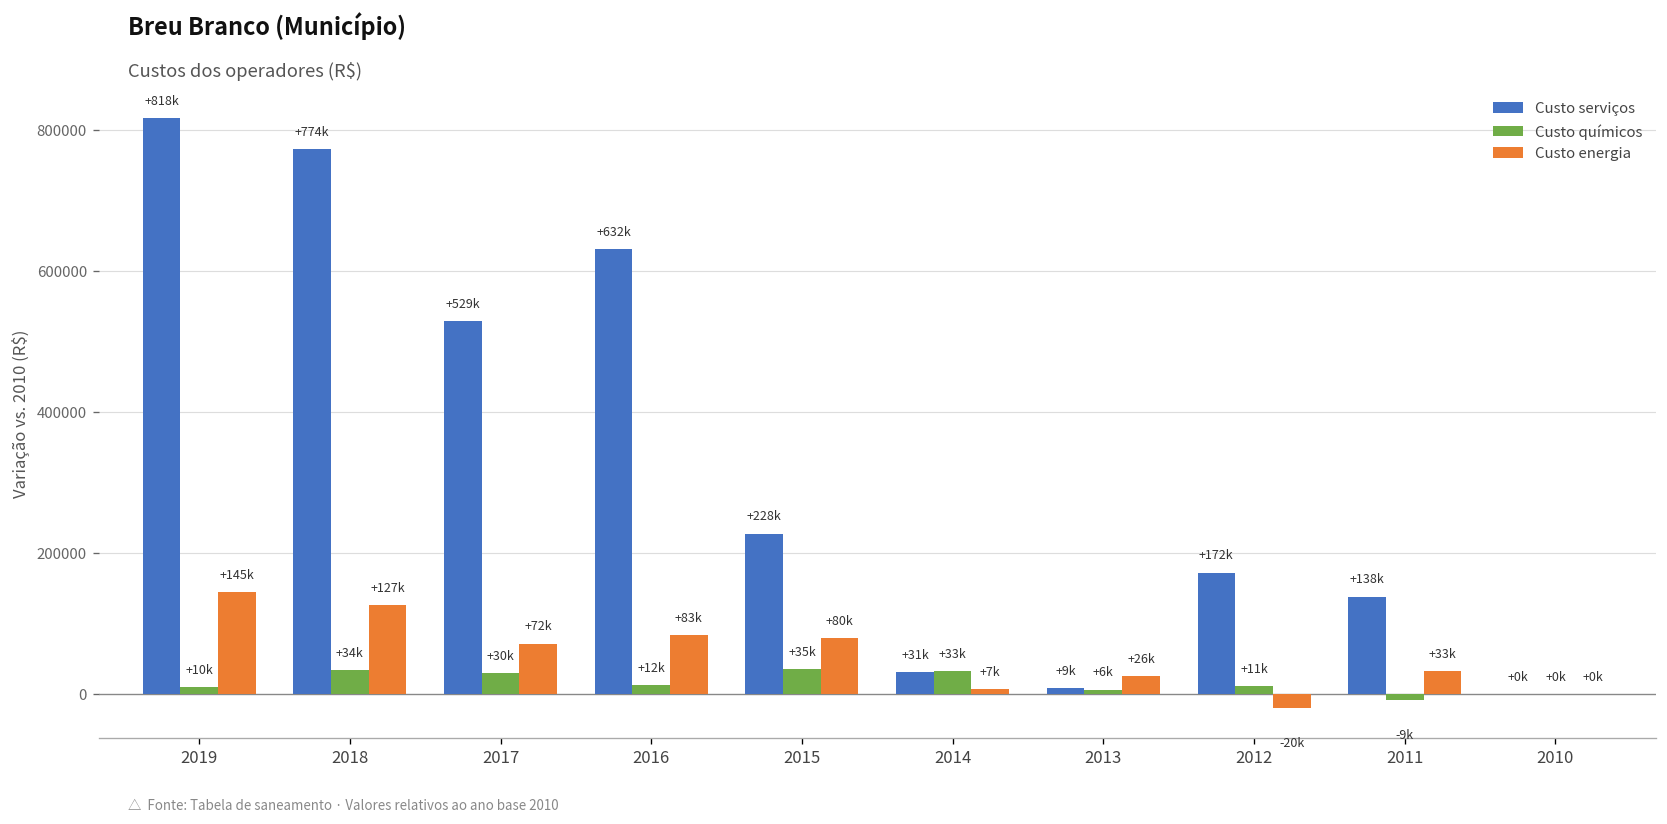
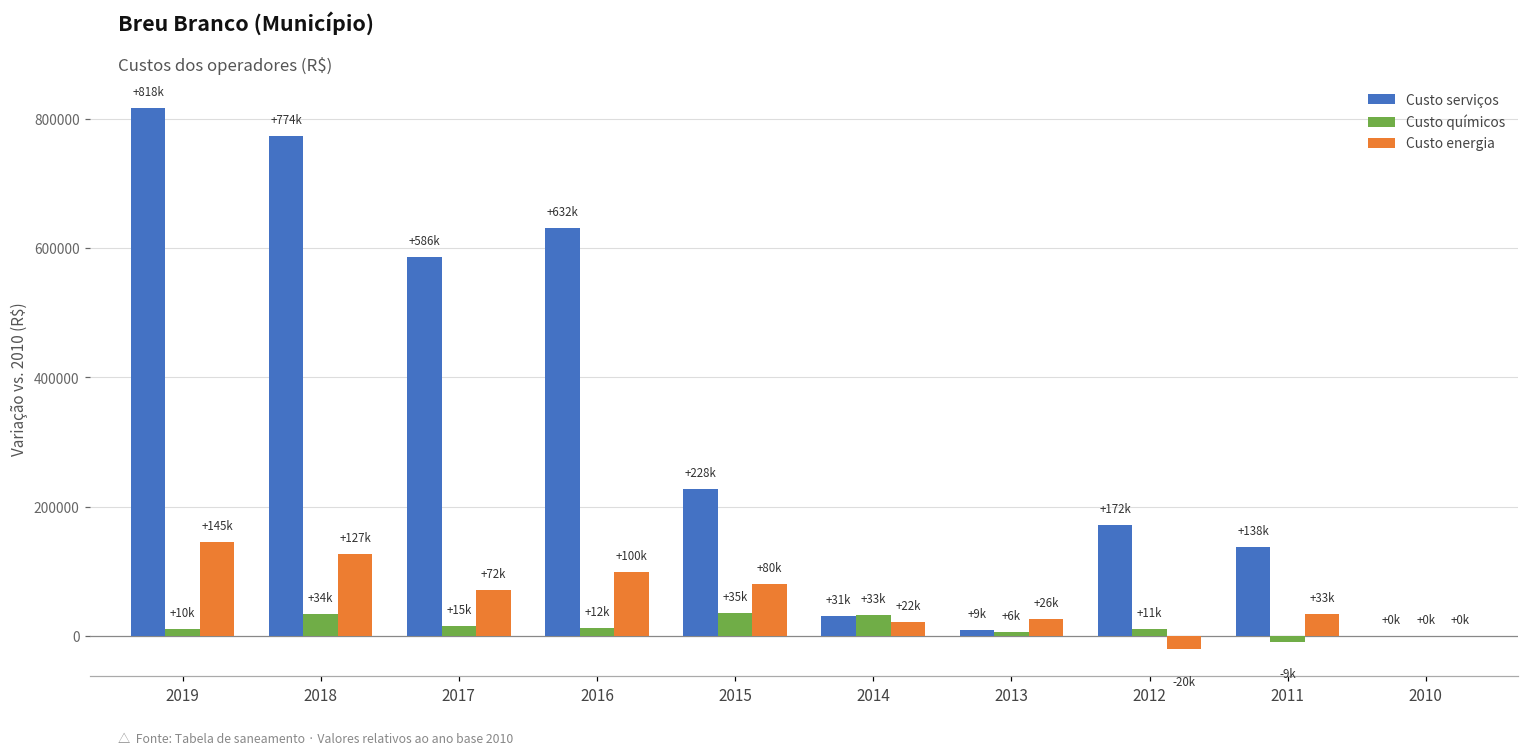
  {
    "Custo serviços": {
      "2019": "+818k",
      "2018": "+774k",
-     "2017": "+529k",
+     "2017": "+586k",
      "2016": "+632k",
      "2015": "+228k",
      "2014": "+31k",
      "2013": "+9k",
      "2012": "+172k",
      "2011": "+138k",
      "2010": "+0k"
    },
    "Custo químicos": {
      "2019": "+10k",
      "2018": "+34k",
-     "2017": "+30k",
+     "2017": "+15k",
      "2016": "+12k",
      "2015": "+35k",
      "2014": "+33k",
      "2013": "+6k",
      "2012": "+11k",
      "2011": "-9k",
      "2010": "+0k"
    },
    "Custo energia": {
      "2019": "+145k",
      "2018": "+127k",
      "2017": "+72k",
-     "2016": "+83k",
+     "2016": "+100k",
      "2015": "+80k",
-     "2014": "+7k",
+     "2014": "+22k",
      "2013": "+26k",
      "2012": "-20k",
      "2011": "+33k",
      "2010": "+0k"
    }
  }
